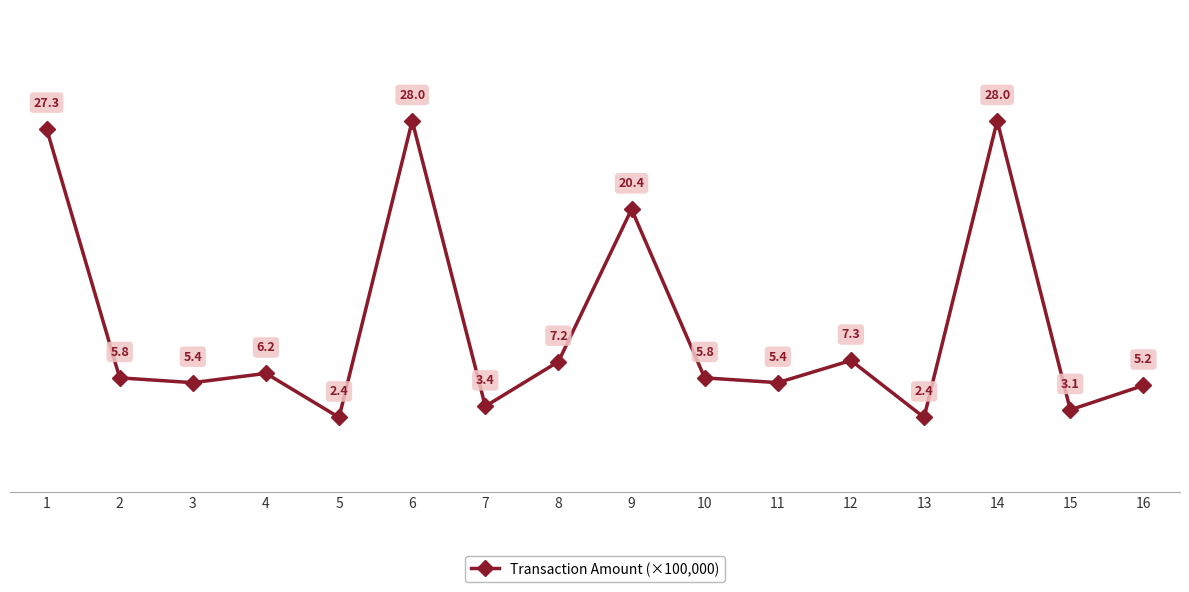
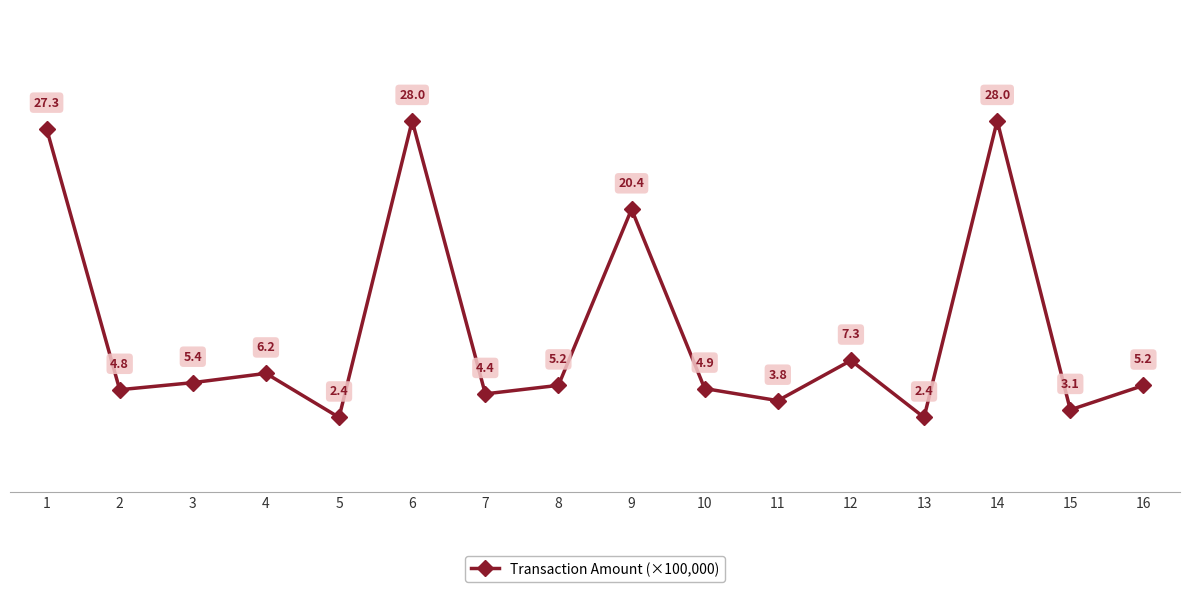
  {
-   "2": 5.8,
-   "7": 3.4,
-   "8": 7.2,
-   "10": 5.8,
-   "11": 5.4
+   "2": 4.8,
+   "7": 4.4,
+   "8": 5.2,
+   "10": 4.9,
+   "11": 3.8
  }
